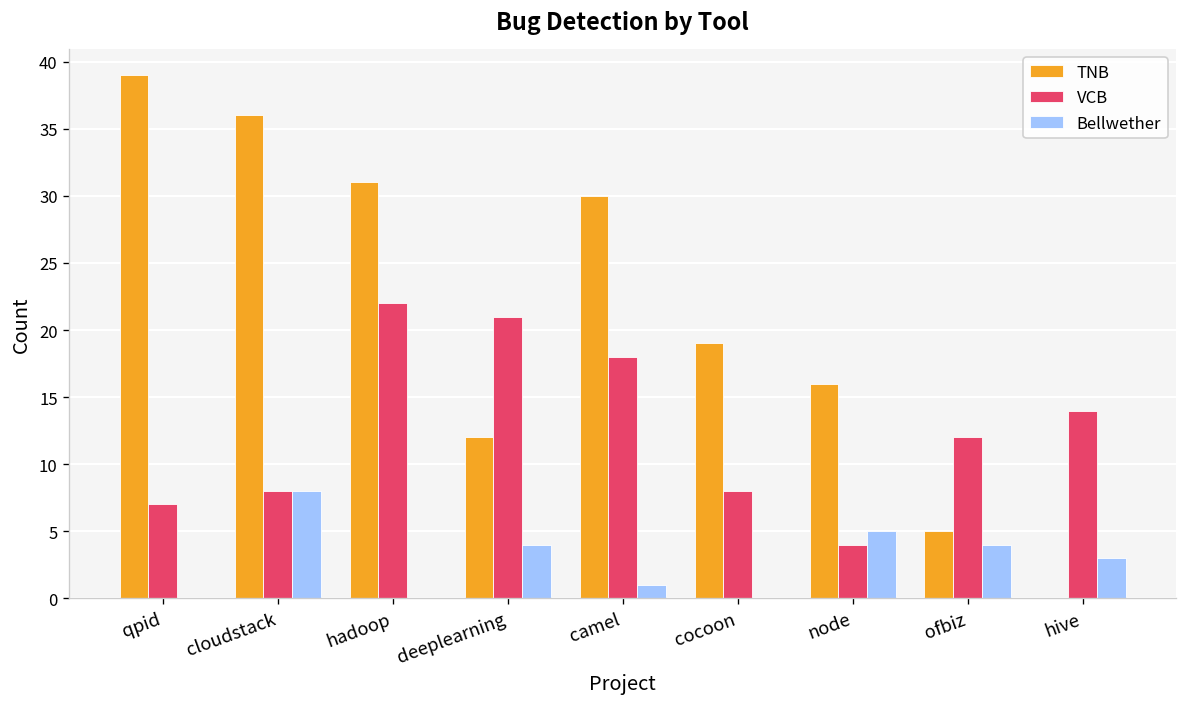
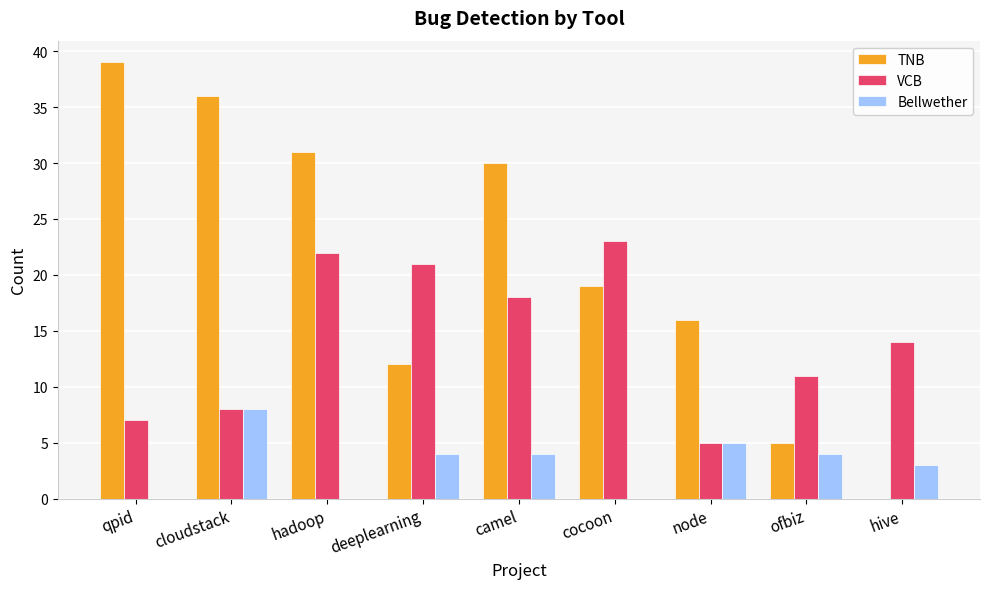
  {
    "TNB": {
      "qpid": 39,
      "cloudstack": 36,
      "hadoop": 31,
      "deeplearning": 12,
      "camel": 30,
      "cocoon": 19,
      "node": 16,
      "ofbiz": 5,
      "hive": 0
    },
    "VCB": {
      "qpid": 7,
      "cloudstack": 8,
      "hadoop": 22,
      "deeplearning": 21,
      "camel": 18,
-     "cocoon": 8,
-     "node": 4,
-     "ofbiz": 12,
+     "cocoon": 23,
+     "node": 5,
+     "ofbiz": 11,
      "hive": 14
    },
    "Bellwether": {
      "qpid": 0,
      "cloudstack": 8,
      "hadoop": 0,
      "deeplearning": 4,
-     "camel": 1,
+     "camel": 4,
      "cocoon": 0,
      "node": 5,
      "ofbiz": 4,
      "hive": 3
    }
  }
